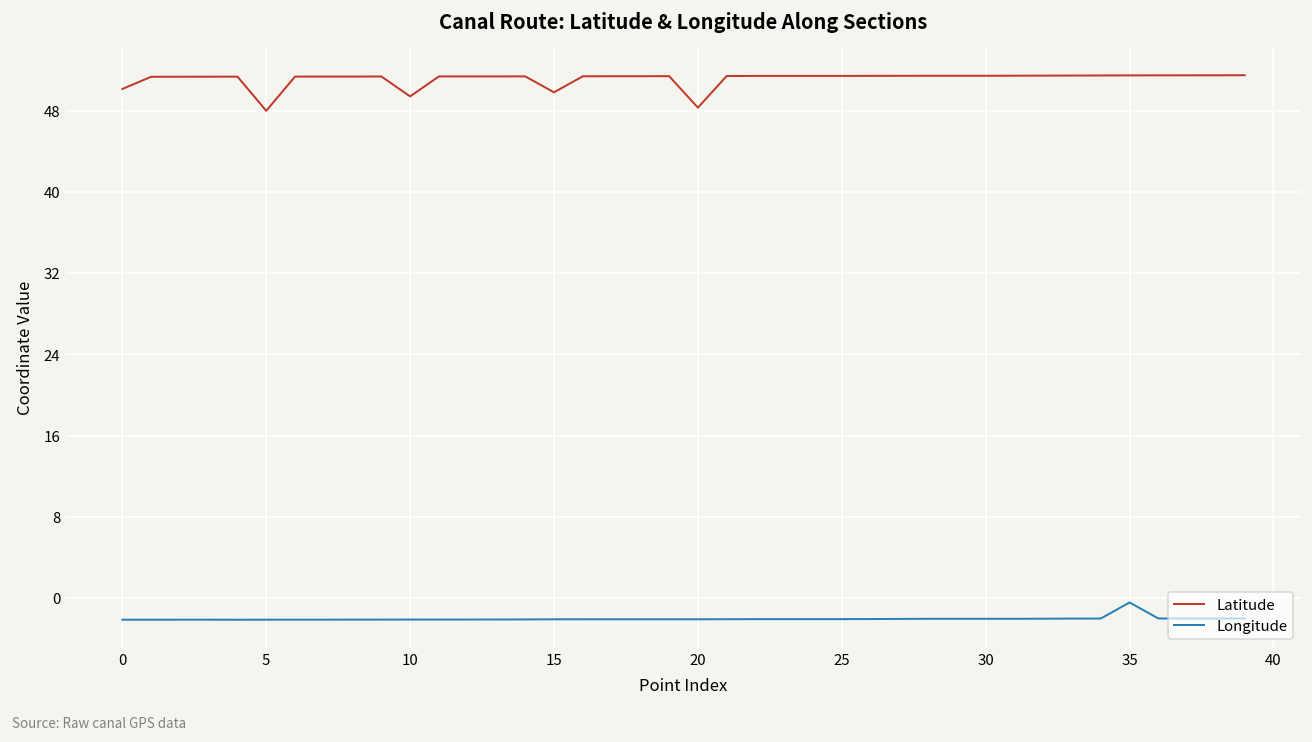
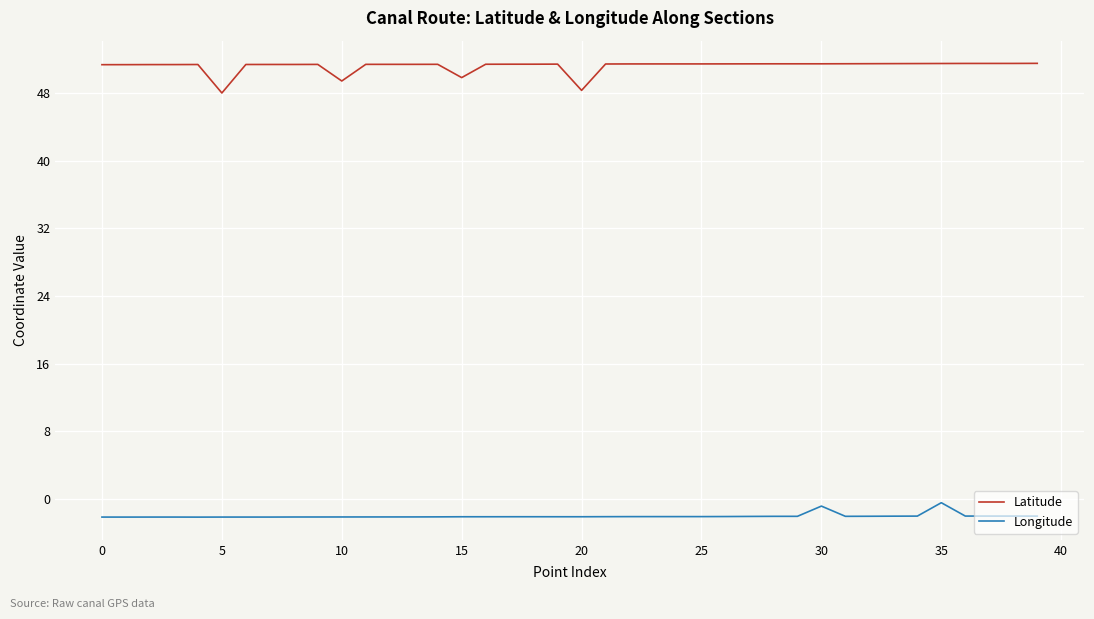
  {
    "Latitude": {
-     "0": 50,
+     "0": 51,
      "5": 48,
      "10": 49,
      "15": 50,
      "20": 48,
      "25": 51,
      "30": 51,
      "35": 51
    },
    "Longitude": {
      "0": -2,
      "5": -2,
      "10": -2,
      "15": -2,
      "20": -2,
      "25": -2,
-     "30": -2,
+     "30": -1,
      "35": 0
    }
  }
